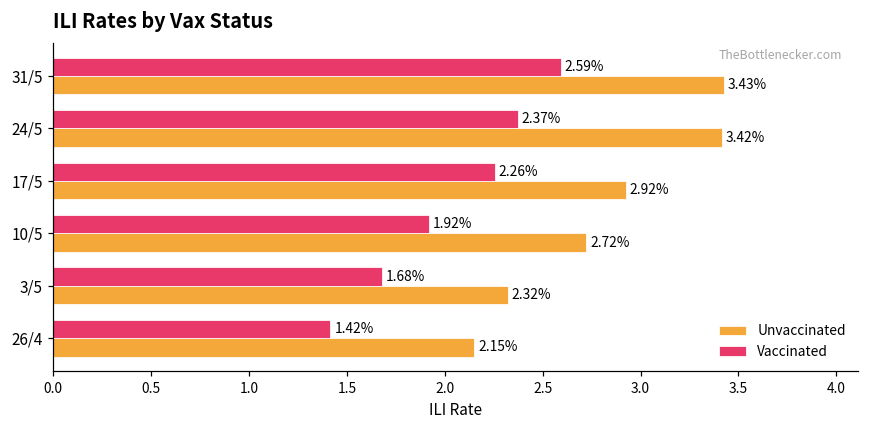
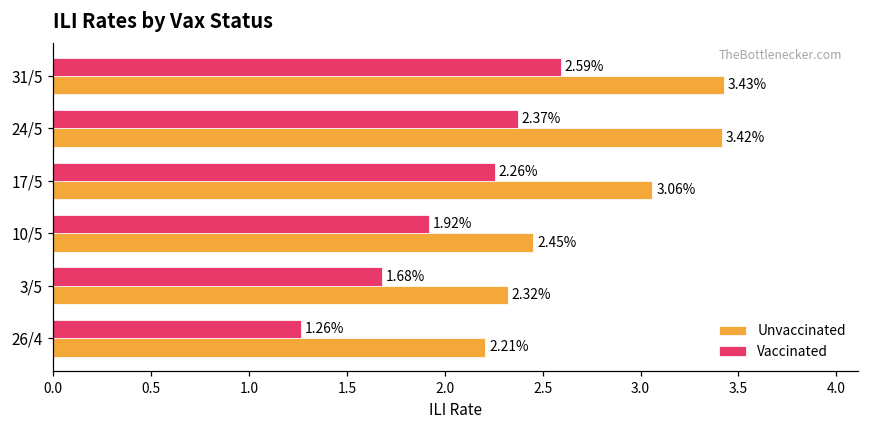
  {
    "Unvaccinated": {
      "31/5": "3.43%",
      "24/5": "3.42%",
-     "17/5": "2.92%",
-     "10/5": "2.72%",
+     "17/5": "3.06%",
+     "10/5": "2.45%",
      "3/5": "2.32%",
-     "26/4": "2.15%"
+     "26/4": "2.21%"
    },
    "Vaccinated": {
      "31/5": "2.59%",
      "24/5": "2.37%",
      "17/5": "2.26%",
      "10/5": "1.92%",
      "3/5": "1.68%",
-     "26/4": "1.42%"
+     "26/4": "1.26%"
    }
  }
